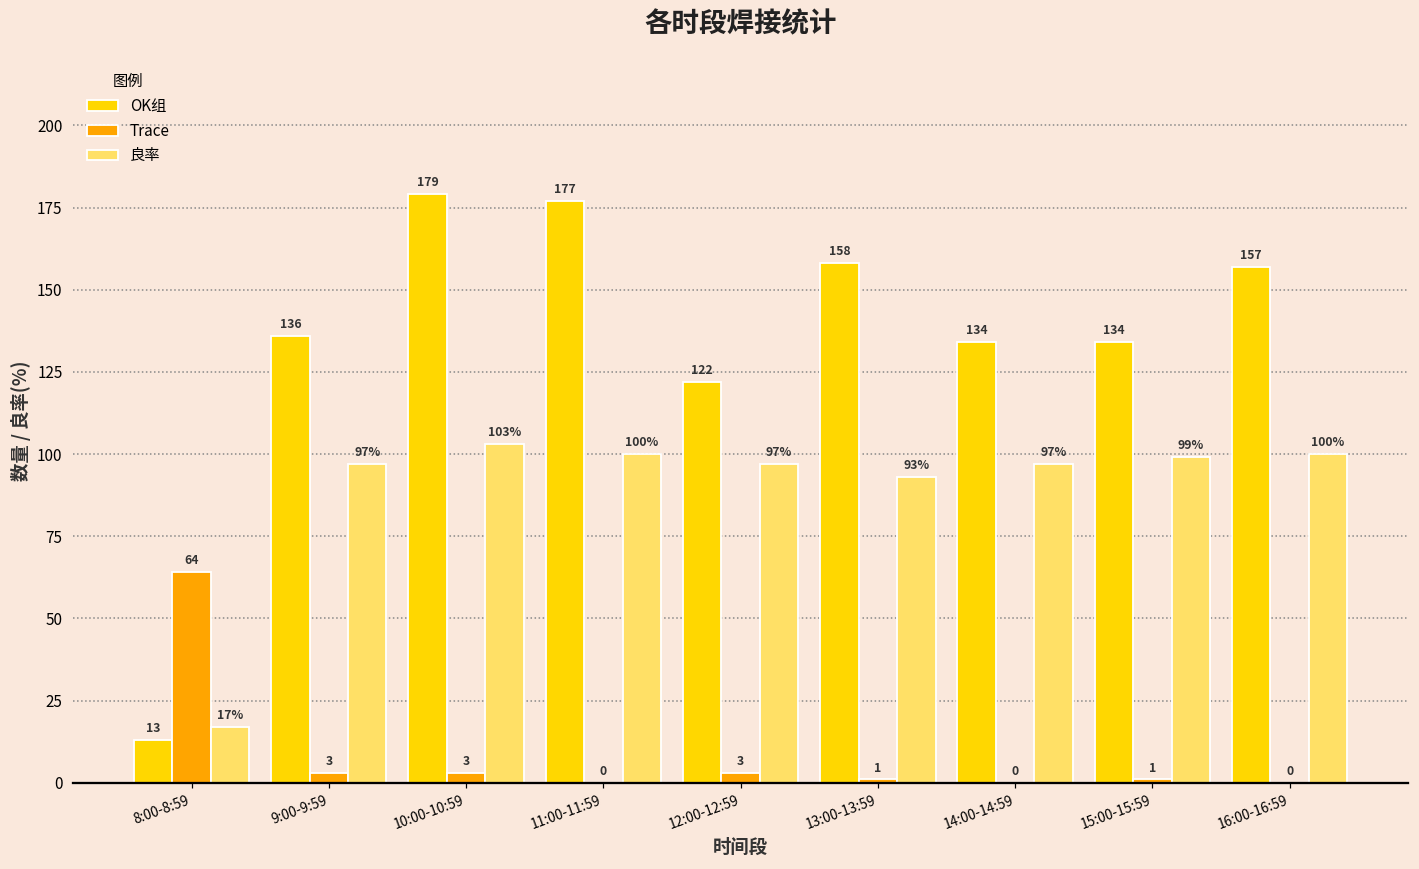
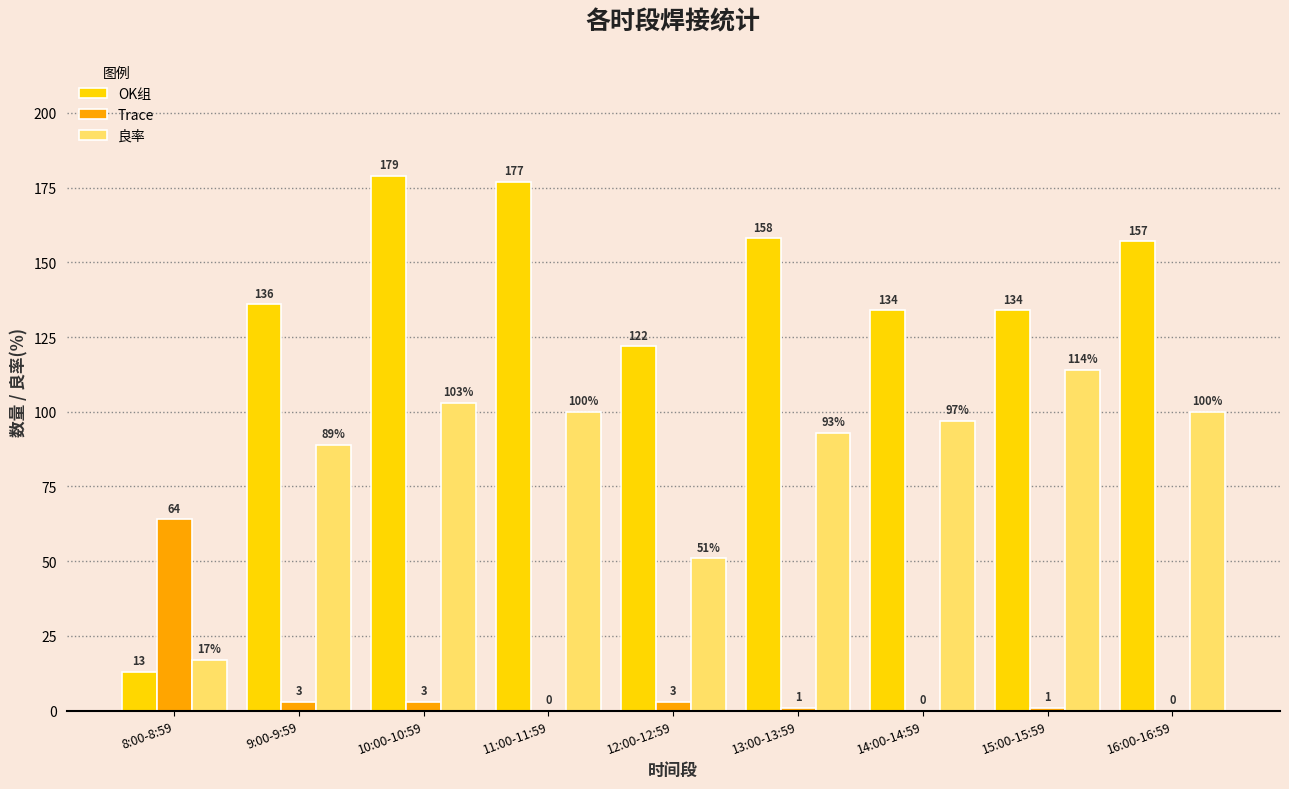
  {
    "良率": {
      "8:00-8:59": "17%",
-     "9:00-9:59": "97%",
+     "9:00-9:59": "89%",
      "10:00-10:59": "103%",
      "11:00-11:59": "100%",
-     "12:00-12:59": "97%",
+     "12:00-12:59": "51%",
      "13:00-13:59": "93%",
      "14:00-14:59": "97%",
-     "15:00-15:59": "99%",
+     "15:00-15:59": "114%",
      "16:00-16:59": "100%"
    }
  }
